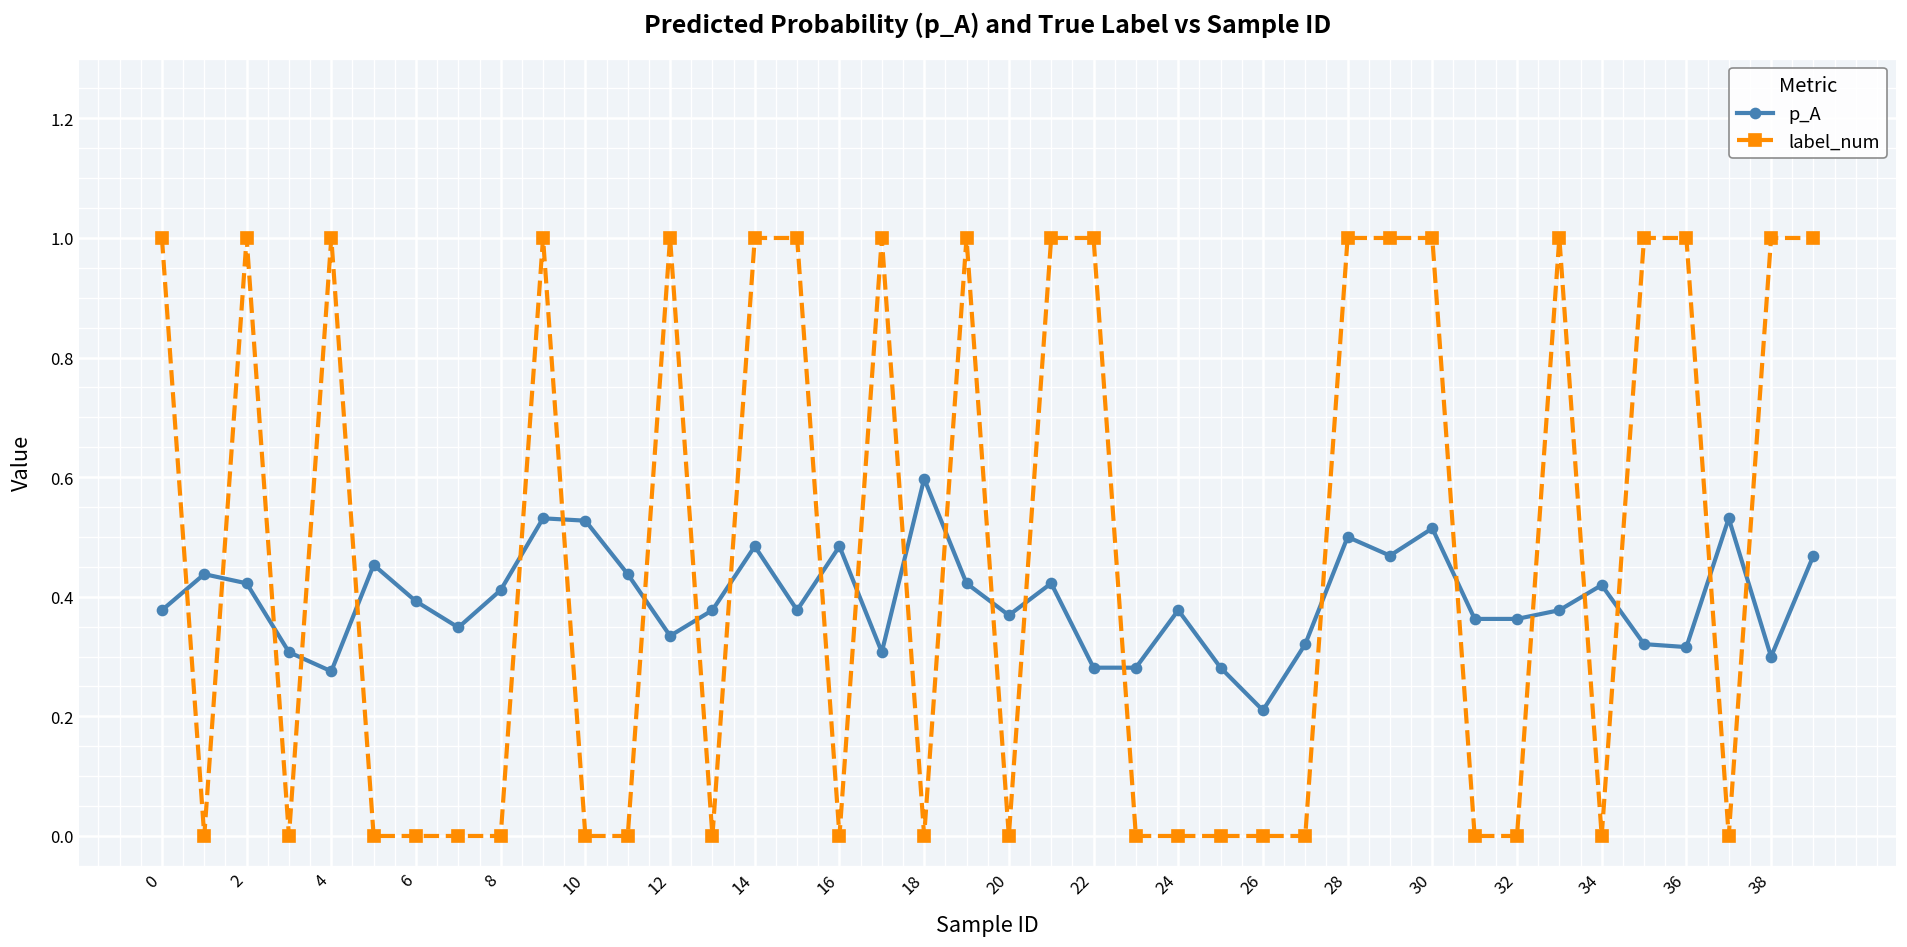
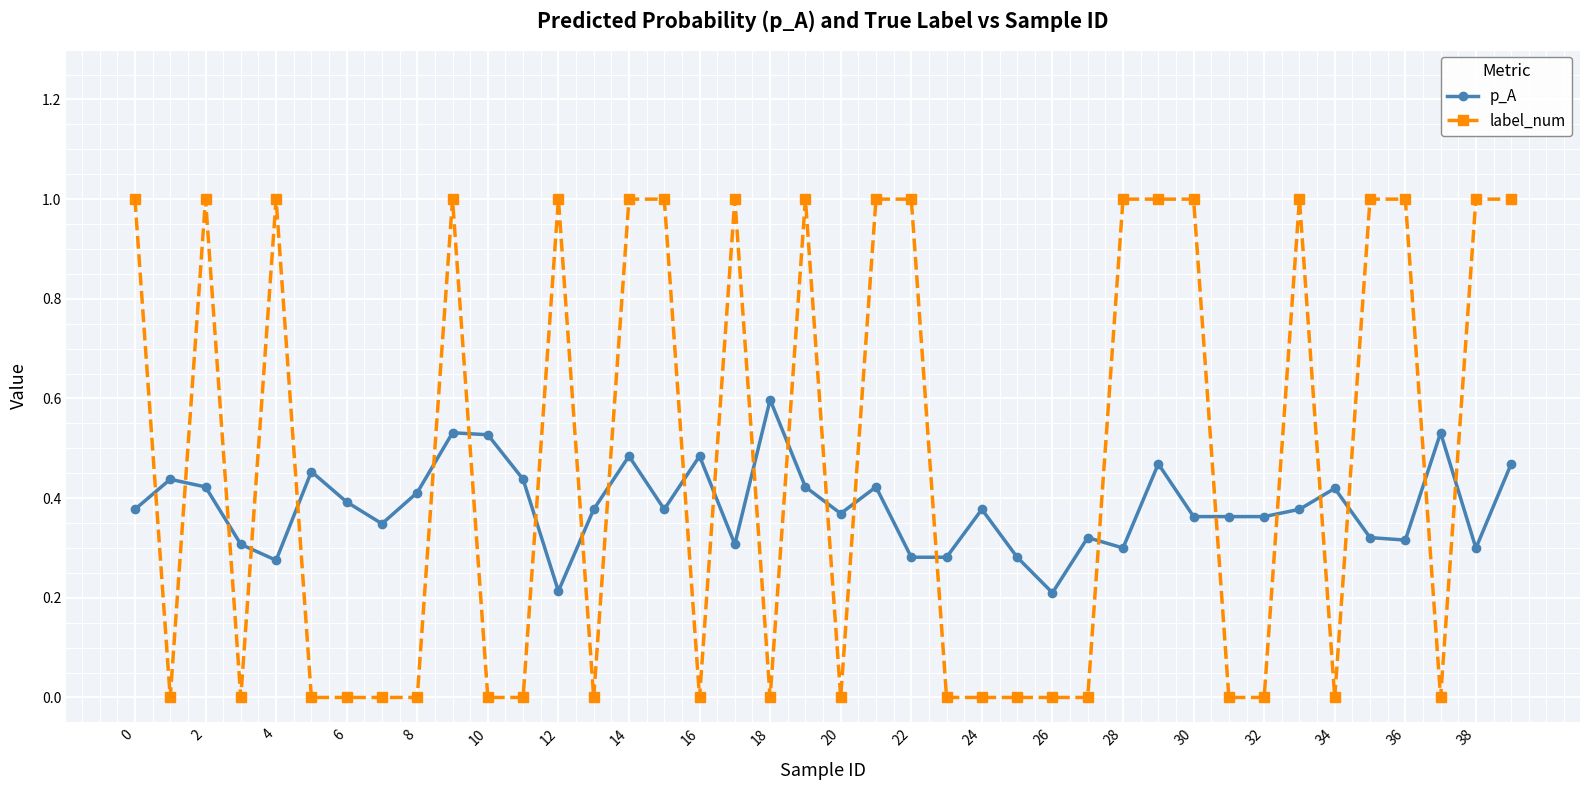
  {
    "p_A": {
      "0": 0.38,
      "2": 0.42,
      "4": 0.28,
      "6": 0.39,
      "8": 0.41,
      "10": 0.53,
-     "12": 0.33,
+     "12": 0.21,
      "14": 0.48,
      "16": 0.48,
      "18": 0.60,
      "20": 0.37,
      "22": 0.28,
      "24": 0.38,
      "26": 0.21,
-     "28": 0.5,
-     "30": 0.51,
+     "28": 0.3,
+     "30": 0.36,
      "32": 0.36,
      "34": 0.42,
      "36": 0.32,
      "38": 0.30
    },
    "label_num": {
      "0": 1.00,
      "2": 1.00,
      "4": 1.00,
      "6": 0.00,
      "8": 0.00,
      "10": 0.00,
      "12": 1.00,
      "14": 1.00,
      "16": 0.00,
      "18": 0.00,
      "20": 0.00,
      "22": 1.00,
      "24": 0.00,
      "26": 0.00,
      "28": 1.00,
      "30": 1.00,
      "32": 0.00,
      "34": 0.00,
      "36": 1.00,
      "38": 1.00
    }
  }
